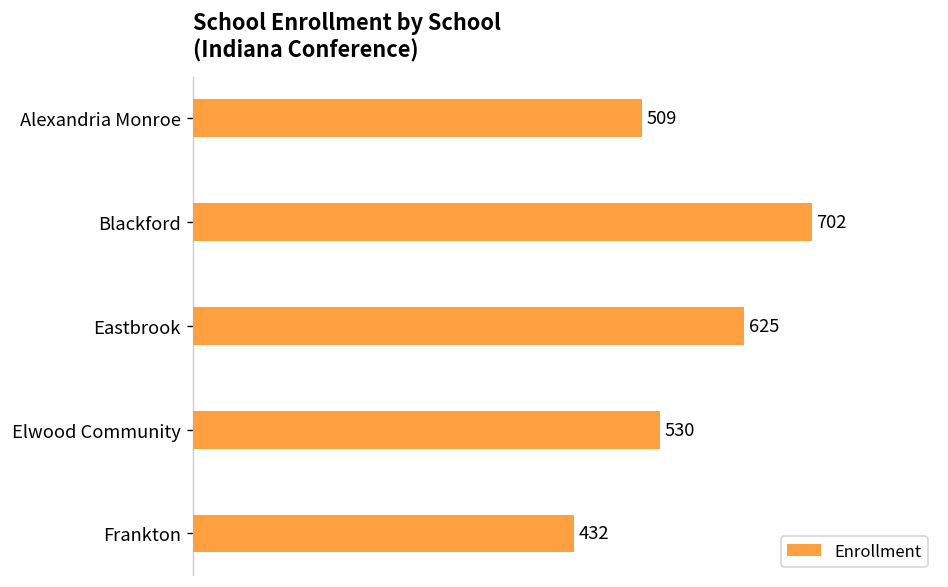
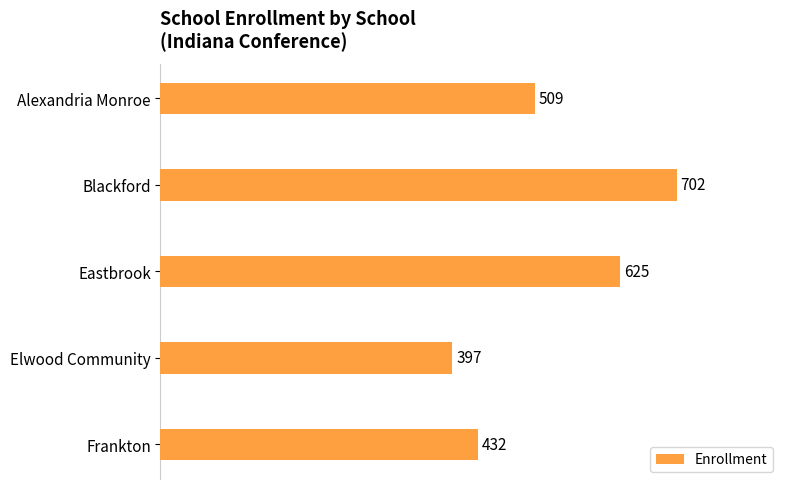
  {
    "Alexandria Monroe": 509,
    "Blackford": 702,
    "Eastbrook": 625,
-   "Elwood Community": 530,
+   "Elwood Community": 397,
    "Frankton": 432
  }
